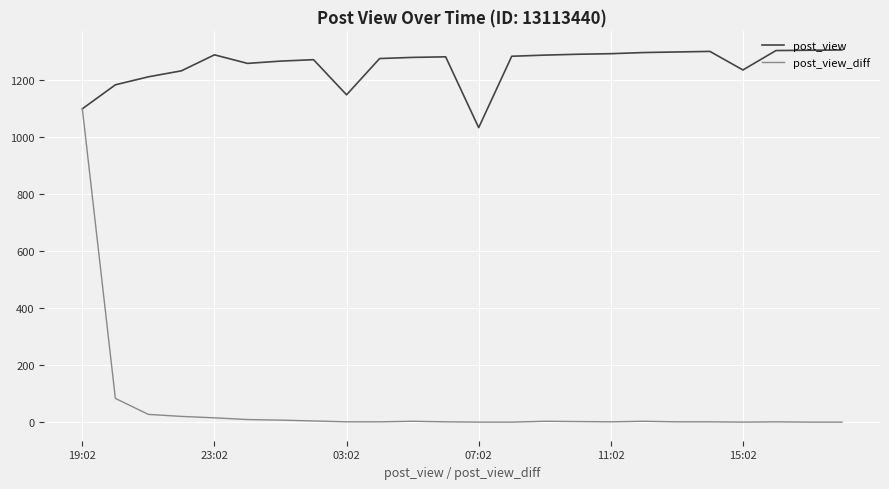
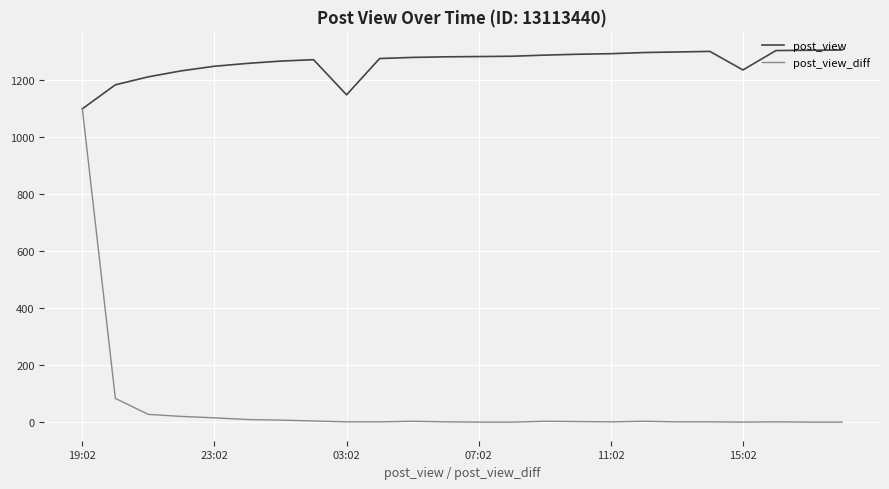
  {
    "post_view": {
-     "23:02": 1290,
+     "23:02": 1250,
      "03:02": 1150,
-     "07:02": 1030,
+     "07:02": 1280,
      "11:02": 1290,
      "15:02": 1230
    },
    "post_view_diff": {
      "23:02": 20,
      "03:02": 0,
      "07:02": 0,
      "11:02": 0,
      "15:02": 0
    }
  }
